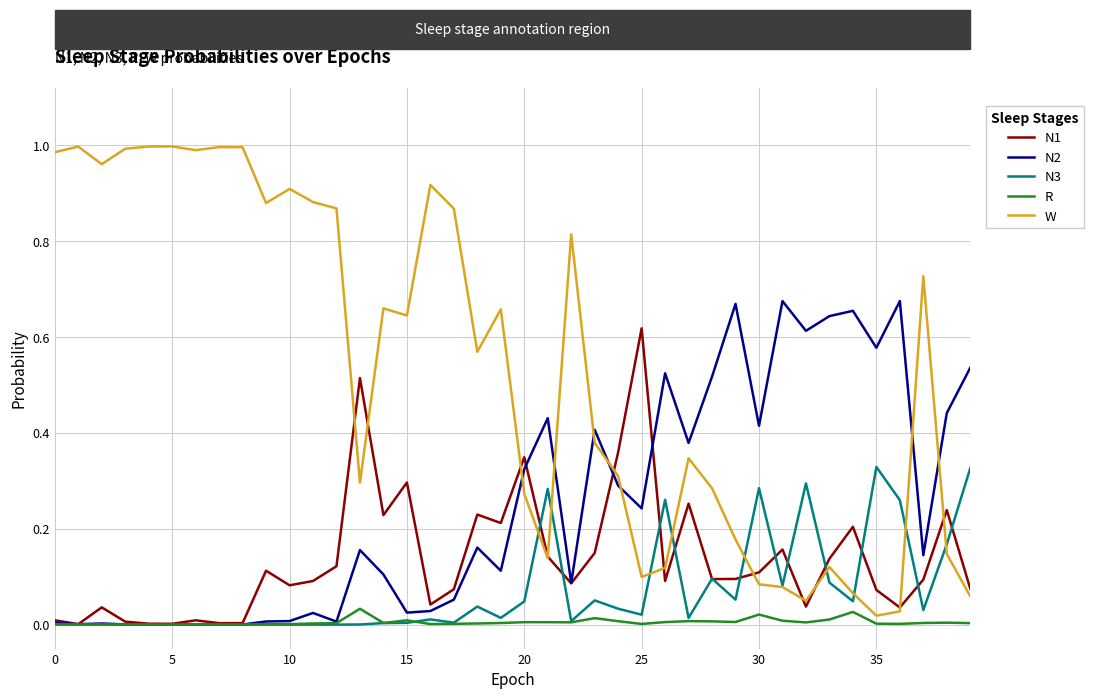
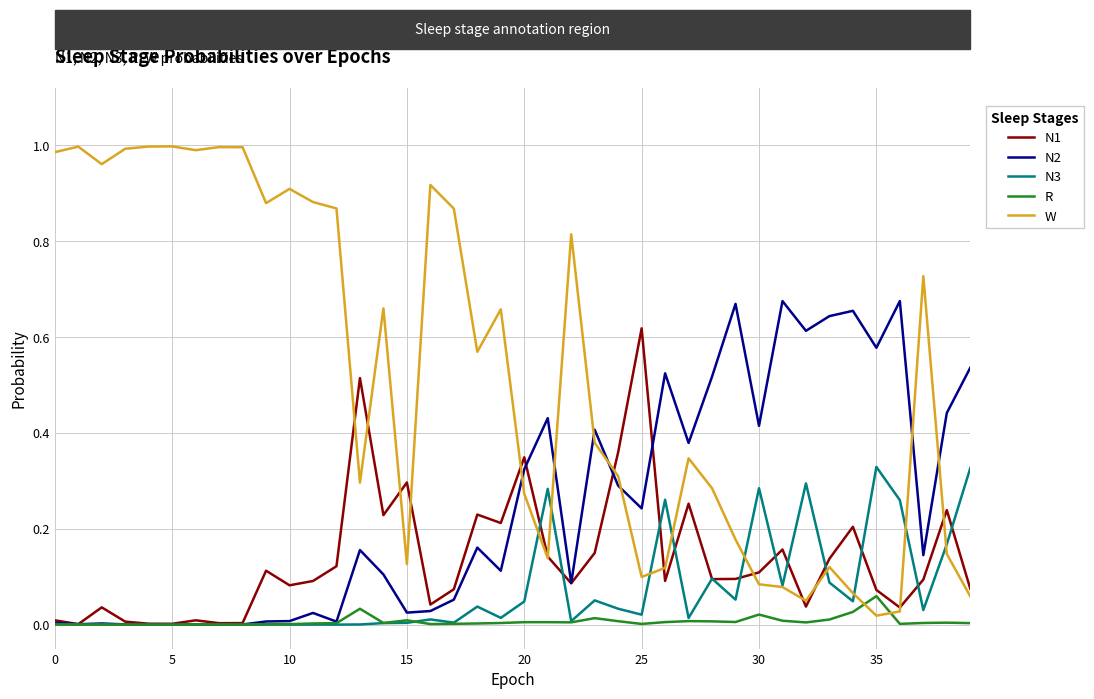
  {
    "N1": {
      "10": 0.08,
      "15": 0.30,
      "20": 0.35,
      "25": 0.62,
      "30": 0.11,
      "35": 0.07
    },
    "N2": {
      "10": 0.01,
      "15": 0.03,
      "20": 0.32,
      "25": 0.24,
      "30": 0.41,
      "35": 0.58
    },
    "N3": {
      "20": 0.05,
      "25": 0.02,
      "30": 0.28,
      "35": 0.33
    },
    "R": {
      "20": 0.01,
      "25": 0.00,
      "30": 0.02,
-     "35": 0.00
+     "35": 0.06
    },
    "W": {
      "0": 0.99,
      "5": 1.00,
      "10": 0.91,
-     "15": 0.65,
+     "15": 0.13,
      "20": 0.27,
      "25": 0.10,
      "30": 0.08,
      "35": 0.02
    }
  }
